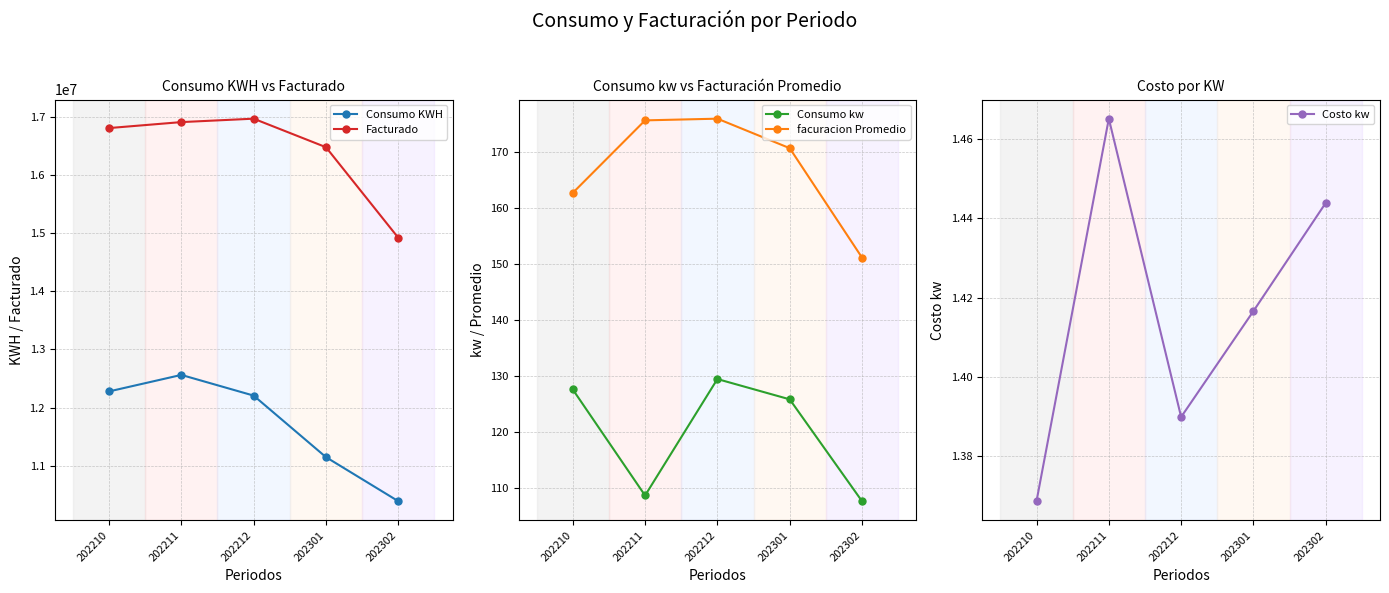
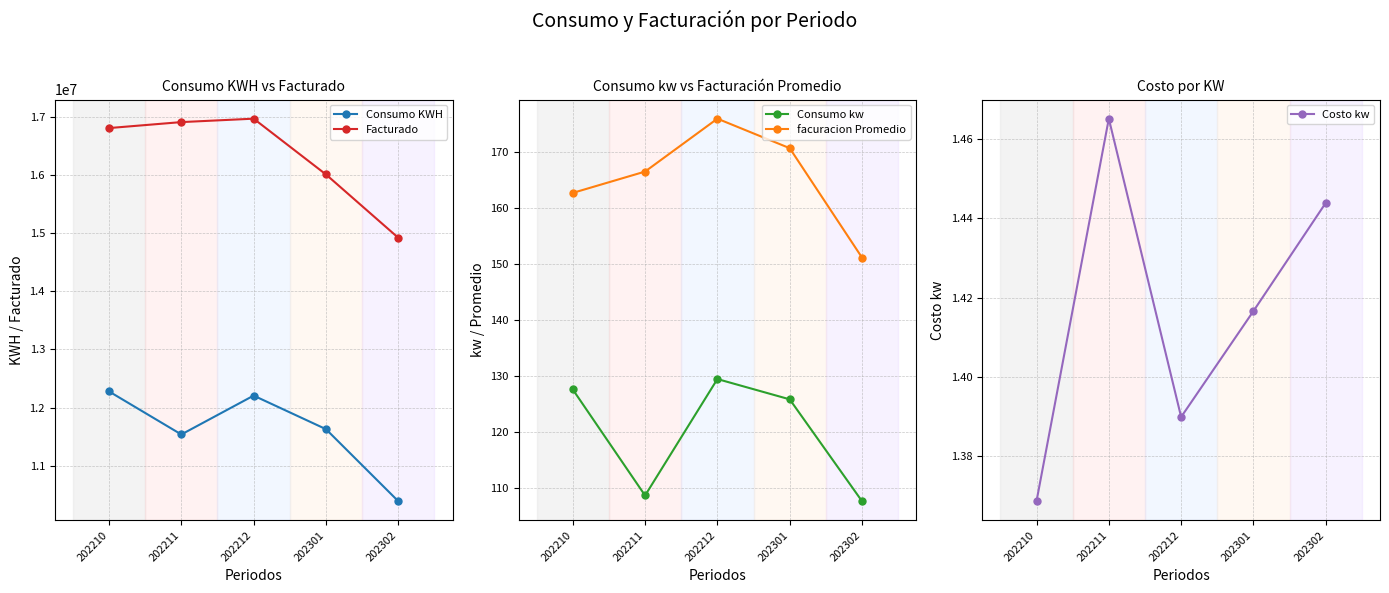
  {
    "Consumo KWH vs Facturado": {
      "Consumo KWH": {
        "202210": 12300000,
-       "202211": 12600000,
+       "202211": 11500000,
        "202212": 12200000,
-       "202301": 11200000,
+       "202301": 11600000,
        "202302": 10400000
      },
      "Facturado": {
        "202210": 16800000,
        "202211": 16900000,
        "202212": 17000000,
-       "202301": 16500000,
+       "202301": 16000000,
        "202302": 14900000
      }
    },
    "Consumo kw vs Facturación Promedio": {
      "Consumo kw": {
        "202210": 128,
        "202211": 109,
        "202212": 129,
        "202301": 126,
        "202302": 108
      },
      "facuracion Promedio": {
        "202210": 163,
-       "202211": 176,
+       "202211": 167,
        "202212": 176,
        "202301": 171,
        "202302": 151
      }
    },
    "Costo por KW": {
      "202210": 1.369,
      "202211": 1.465,
      "202212": 1.390,
      "202301": 1.417,
      "202302": 1.444
    }
  }
